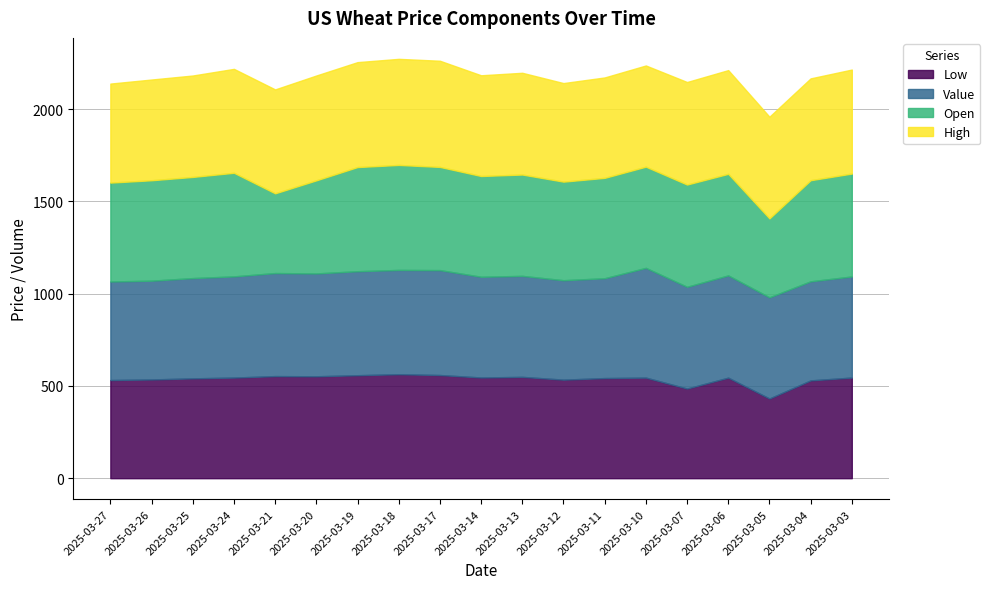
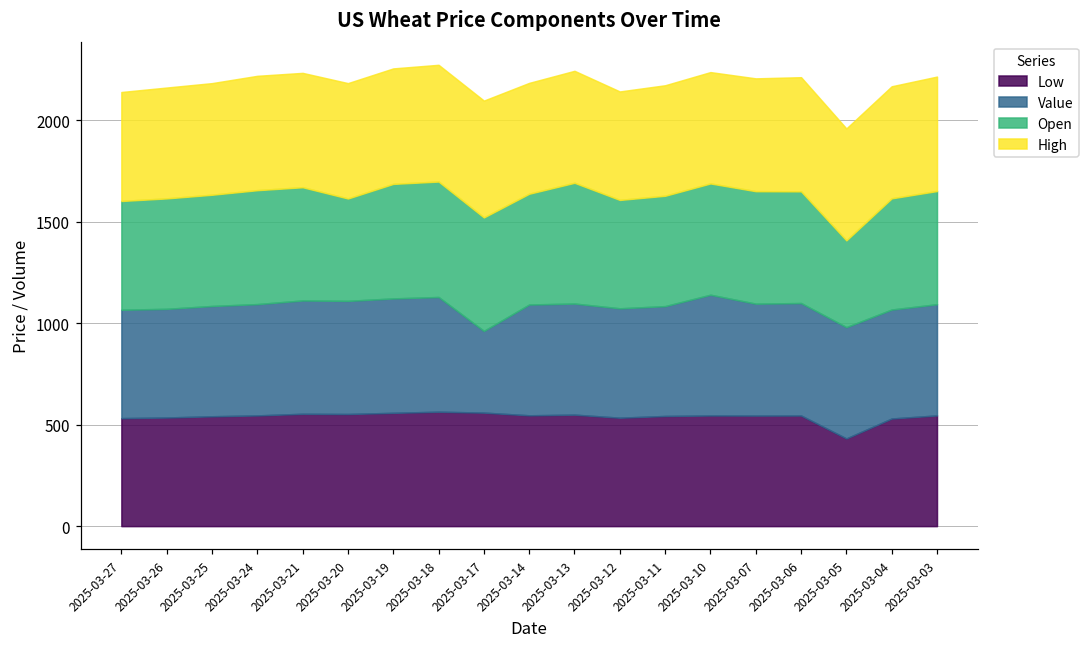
  {
    "Low": {
      "2025-03-27": 530,
      "2025-03-26": 540,
      "2025-03-25": 540,
      "2025-03-24": 550,
      "2025-03-21": 550,
      "2025-03-20": 550,
      "2025-03-19": 560,
      "2025-03-18": 560,
      "2025-03-17": 560,
      "2025-03-14": 550,
      "2025-03-13": 550,
      "2025-03-12": 530,
      "2025-03-11": 540,
      "2025-03-10": 550,
-     "2025-03-07": 490,
+     "2025-03-07": 540,
      "2025-03-06": 540,
      "2025-03-05": 430,
      "2025-03-04": 530,
      "2025-03-03": 550
    },
    "Value": {
      "2025-03-27": 530,
      "2025-03-26": 540,
      "2025-03-25": 540,
      "2025-03-24": 550,
      "2025-03-21": 560,
      "2025-03-20": 560,
      "2025-03-19": 560,
      "2025-03-18": 570,
-     "2025-03-17": 570,
+     "2025-03-17": 400,
      "2025-03-14": 550,
      "2025-03-13": 550,
      "2025-03-12": 540,
      "2025-03-11": 540,
      "2025-03-10": 590,
      "2025-03-07": 550,
      "2025-03-06": 550,
      "2025-03-05": 550,
      "2025-03-04": 540,
      "2025-03-03": 550
    },
    "Open": {
      "2025-03-27": 540,
      "2025-03-26": 540,
      "2025-03-25": 550,
      "2025-03-24": 560,
-     "2025-03-21": 430,
+     "2025-03-21": 560,
      "2025-03-20": 500,
      "2025-03-19": 560,
      "2025-03-18": 570,
      "2025-03-17": 560,
      "2025-03-14": 550,
-     "2025-03-13": 550,
+     "2025-03-13": 590,
      "2025-03-12": 530,
      "2025-03-11": 540,
      "2025-03-10": 550,
      "2025-03-07": 550,
      "2025-03-06": 550,
      "2025-03-05": 430,
      "2025-03-04": 550,
      "2025-03-03": 560
    },
    "High": {
      "2025-03-27": 540,
      "2025-03-26": 550,
      "2025-03-25": 550,
      "2025-03-24": 560,
      "2025-03-21": 560,
      "2025-03-20": 570,
      "2025-03-19": 570,
      "2025-03-18": 570,
      "2025-03-17": 580,
      "2025-03-14": 550,
      "2025-03-13": 550,
      "2025-03-12": 530,
      "2025-03-11": 540,
      "2025-03-10": 550,
      "2025-03-07": 560,
      "2025-03-06": 560,
      "2025-03-05": 550,
      "2025-03-04": 550,
      "2025-03-03": 560
    }
  }
